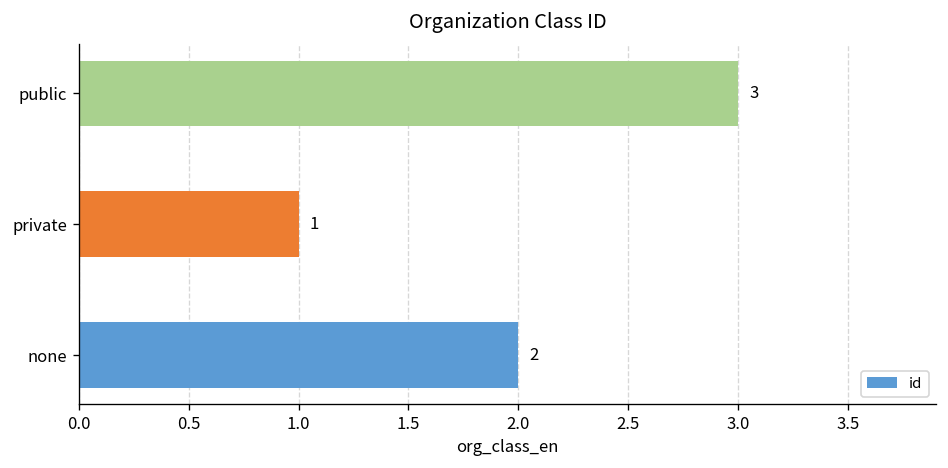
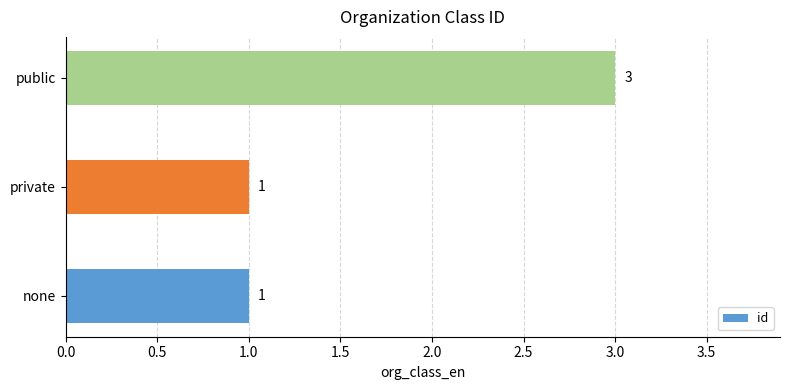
  {
    "public": 3,
    "private": 1,
-   "none": 2
+   "none": 1
  }
